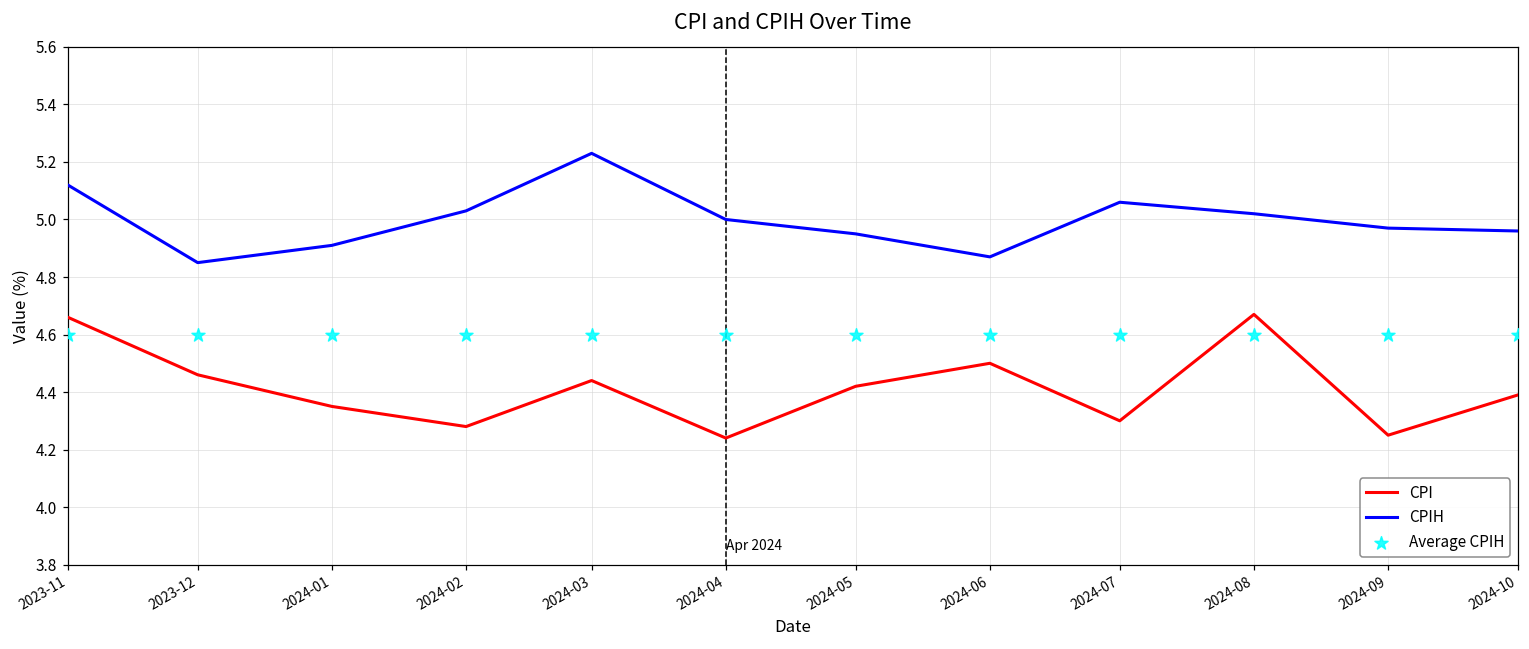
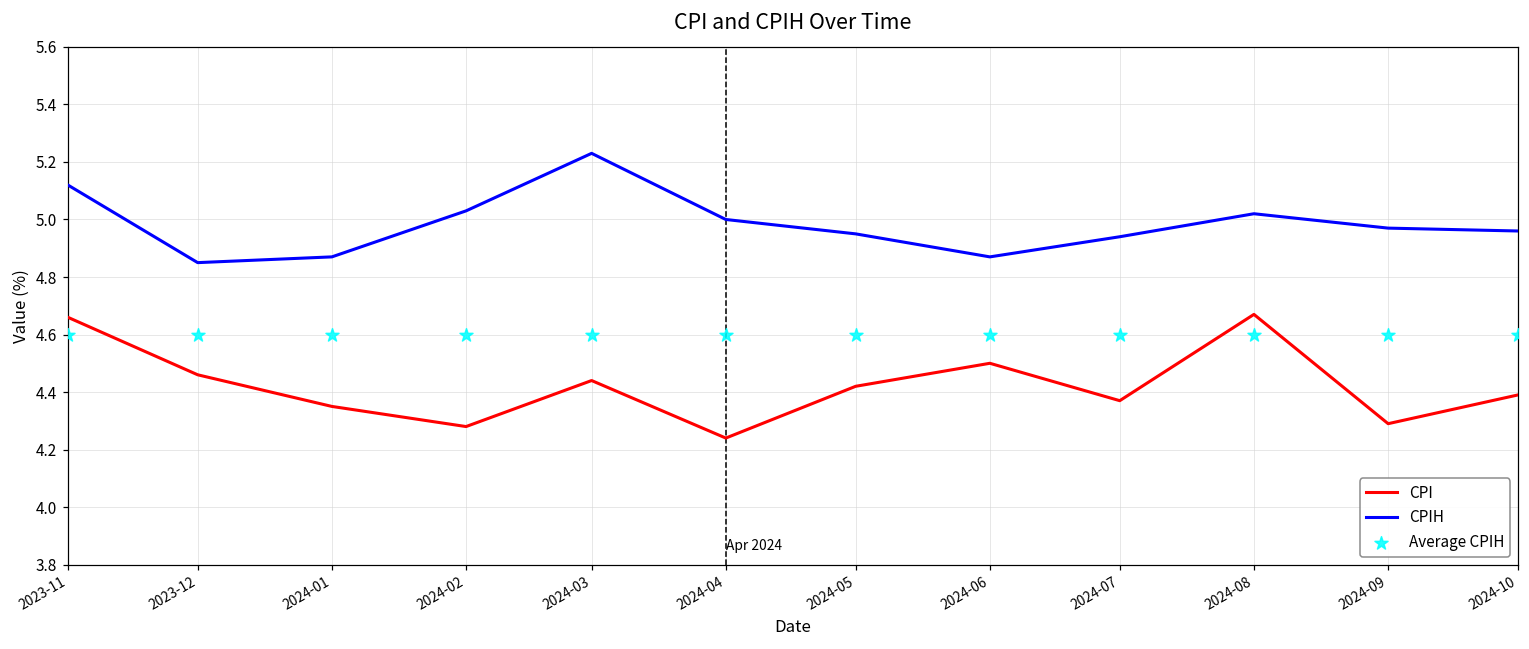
  {
    "CPI": {
      "2023-11": 4.66,
      "2023-12": 4.46,
      "2024-01": 4.35,
      "2024-02": 4.28,
      "2024-03": 4.44,
      "2024-04": 4.24,
      "2024-05": 4.42,
      "2024-06": 4.50,
-     "2024-07": 4.30,
+     "2024-07": 4.37,
      "2024-08": 4.67,
-     "2024-09": 4.25,
+     "2024-09": 4.29,
      "2024-10": 4.39
    },
    "CPIH": {
      "2023-11": 5.12,
      "2023-12": 4.85,
-     "2024-01": 4.91,
+     "2024-01": 4.87,
      "2024-02": 5.03,
      "2024-03": 5.23,
      "2024-04": 5.00,
      "2024-05": 4.95,
      "2024-06": 4.87,
-     "2024-07": 5.06,
+     "2024-07": 4.94,
      "2024-08": 5.02,
      "2024-09": 4.97,
      "2024-10": 4.96
    }
  }
